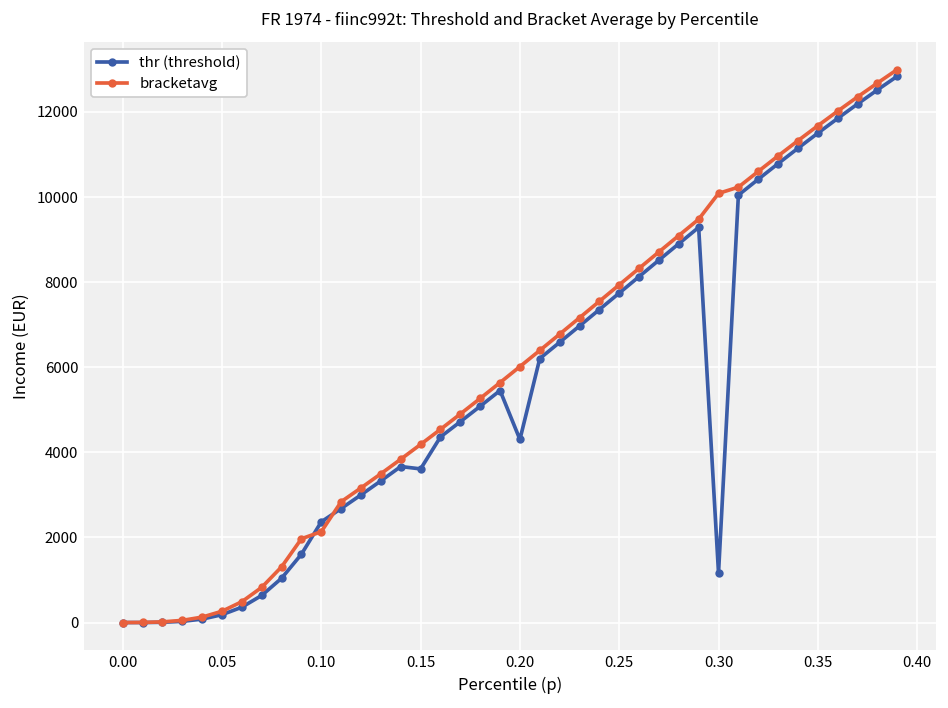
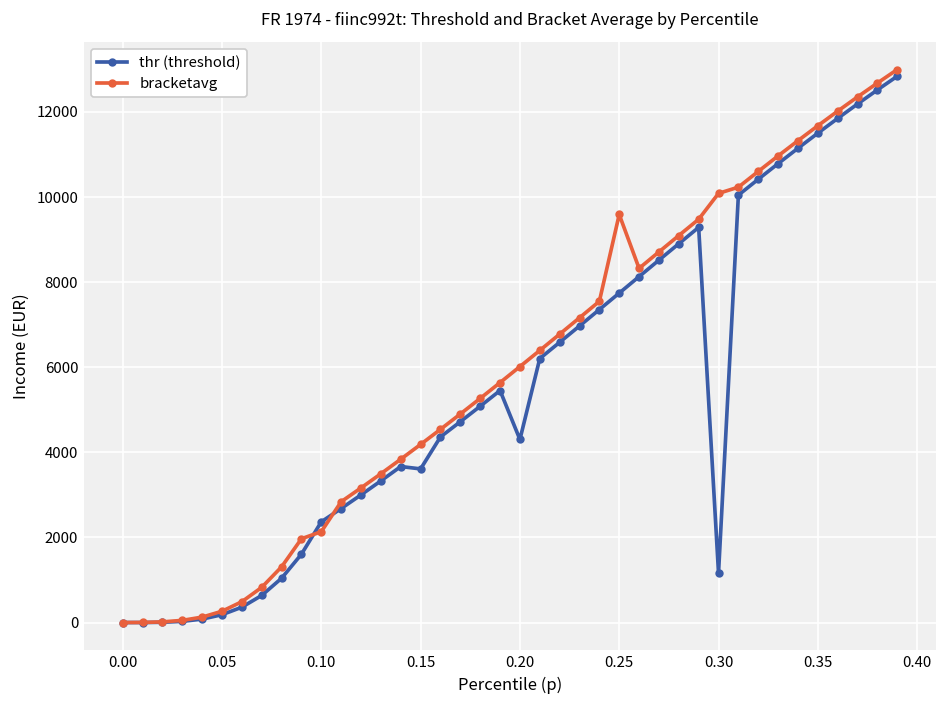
  {
    "thr (threshold)": {
      "0.05": 200,
      "0.10": 2400,
      "0.15": 3600,
      "0.20": 4300,
      "0.25": 7700,
      "0.30": 1200,
      "0.35": 11500
    },
    "bracketavg": {
      "0.05": 300,
      "0.10": 2100,
      "0.15": 4200,
      "0.20": 6000,
-     "0.25": 7900,
+     "0.25": 9600,
      "0.30": 10100,
      "0.35": 11700
    }
  }
